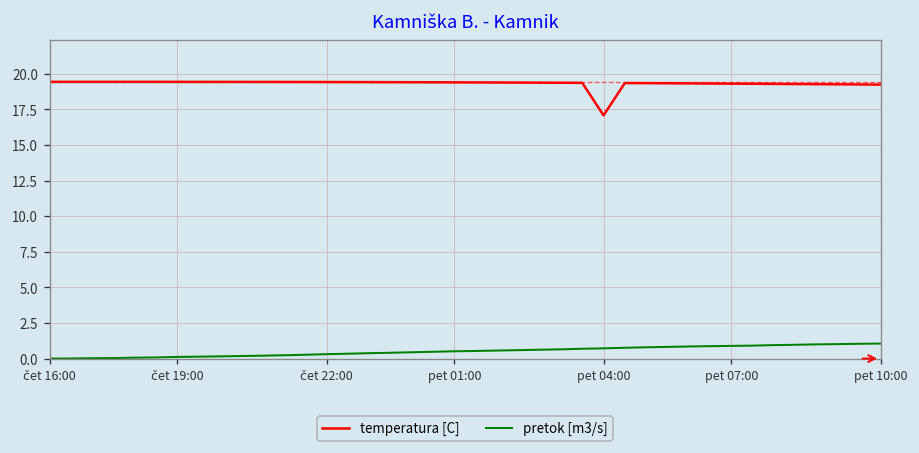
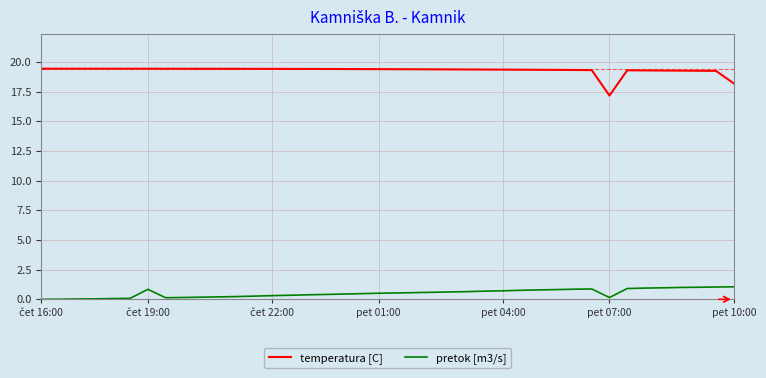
  {
    "temperatura [C]": {
      "čet 16:00": 19.4,
      "čet 19:00": 19.4,
      "čet 22:00": 19.4,
      "pet 01:00": 19.4,
-     "pet 04:00": 17.1,
-     "pet 07:00": 19.3,
-     "pet 10:00": 19.2
+     "pet 04:00": 19.4,
+     "pet 07:00": 17.2,
+     "pet 10:00": 18.2
    },
    "pretok [m3/s]": {
      "čet 16:00": 0.0,
-     "čet 19:00": 0.1,
+     "čet 19:00": 0.8,
      "čet 22:00": 0.3,
      "pet 01:00": 0.5,
      "pet 04:00": 0.7,
-     "pet 07:00": 0.9,
+     "pet 07:00": 0.2,
      "pet 10:00": 1.1
    }
  }
